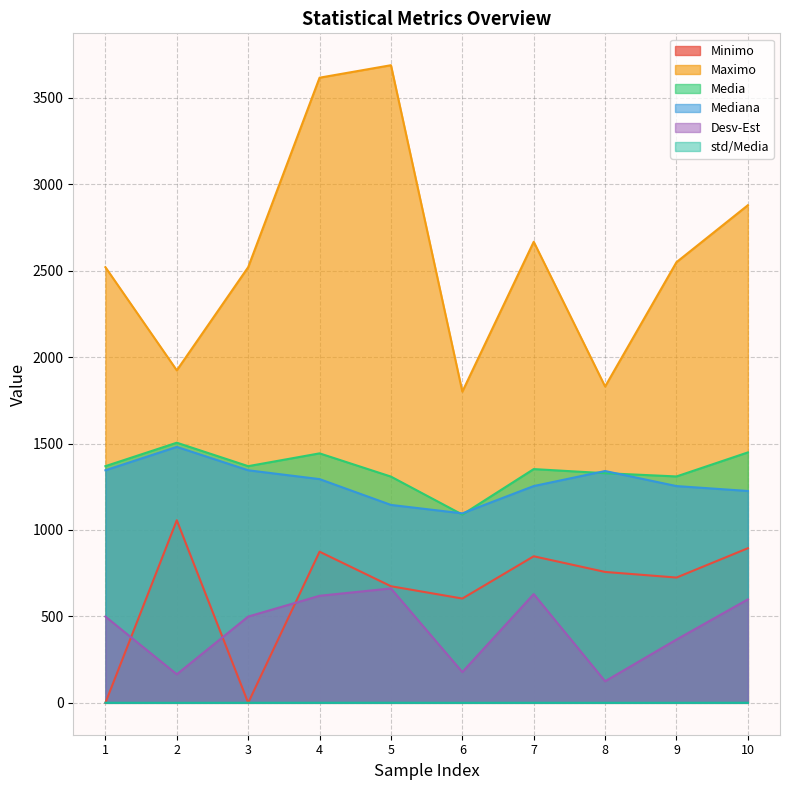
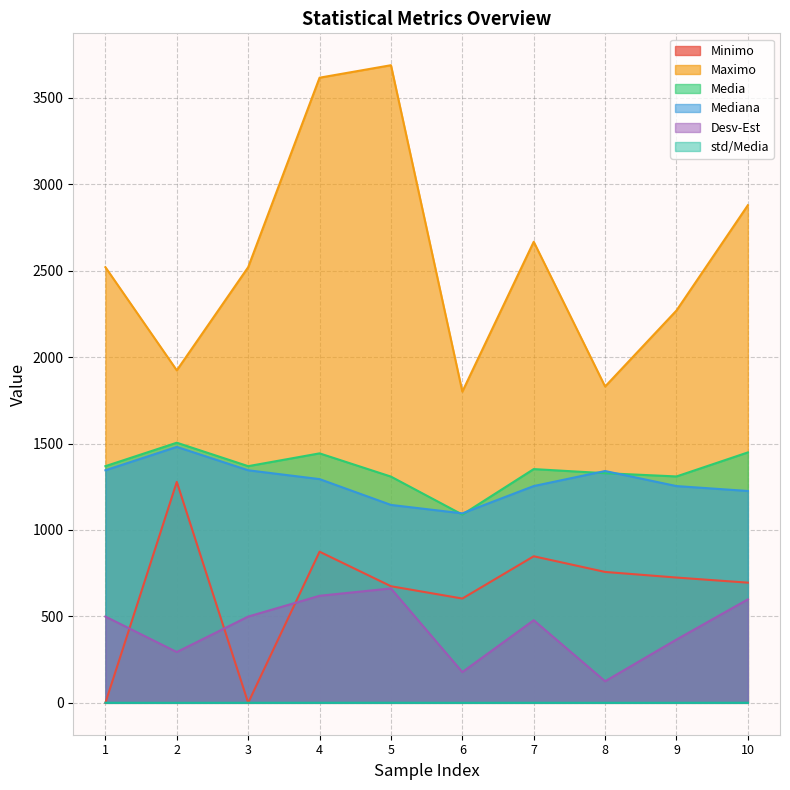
  {
    "Minimo": {
-     "2": 1060,
+     "2": 1280,
      "4": 870,
      "6": 600,
      "7": 850,
      "8": 760,
      "9": 720,
-     "10": 890
+     "10": 700
    },
    "Maximo": {
      "1": 2520,
      "2": 1920,
      "3": 2520,
      "4": 3620,
      "5": 3690,
      "6": 1800,
      "7": 2670,
      "8": 1830,
-     "9": 2550,
+     "9": 2270,
      "10": 2880
    },
    "Desv-Est": {
      "1": 500,
-     "2": 170,
+     "2": 290,
      "3": 500,
      "4": 620,
      "6": 180,
-     "7": 630,
+     "7": 480,
      "8": 120,
      "9": 370,
      "10": 600
    }
  }
